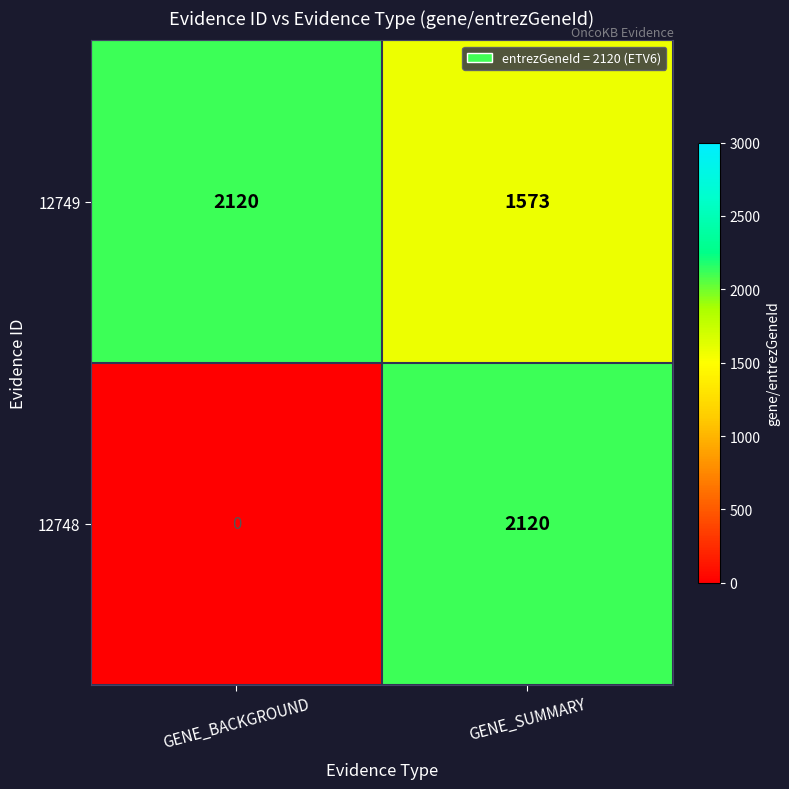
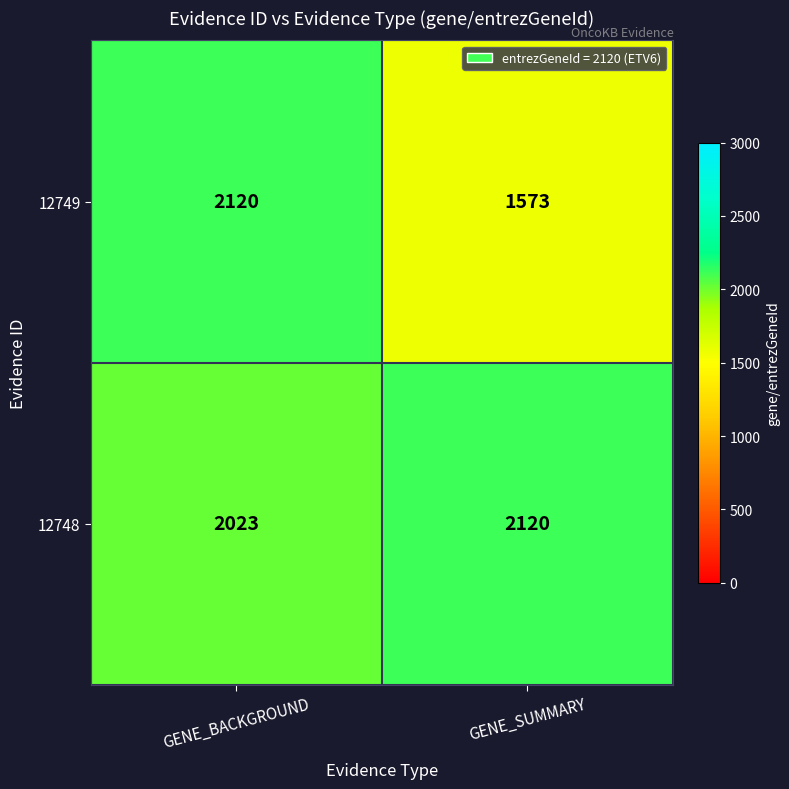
  {
    "12749": {
      "GENE_BACKGROUND": 2120,
      "GENE_SUMMARY": 1573
    },
    "12748": {
-     "GENE_BACKGROUND": 0,
+     "GENE_BACKGROUND": 2023,
      "GENE_SUMMARY": 2120
    }
  }
